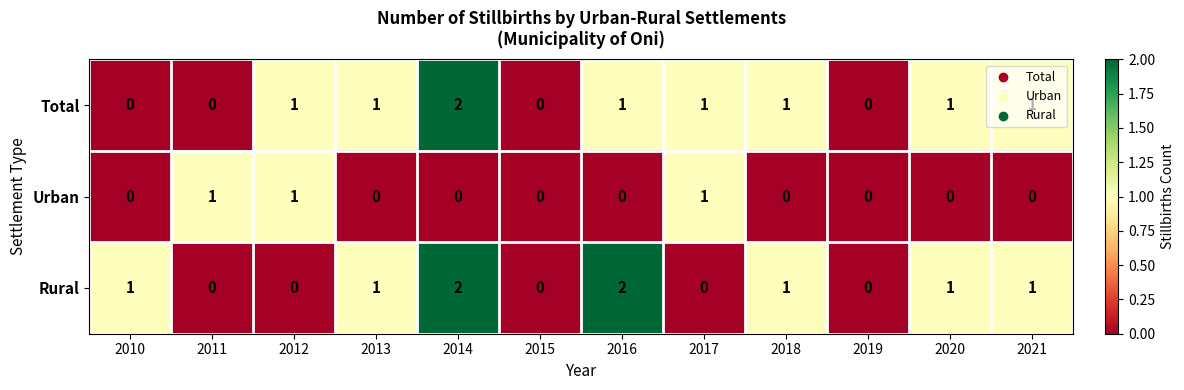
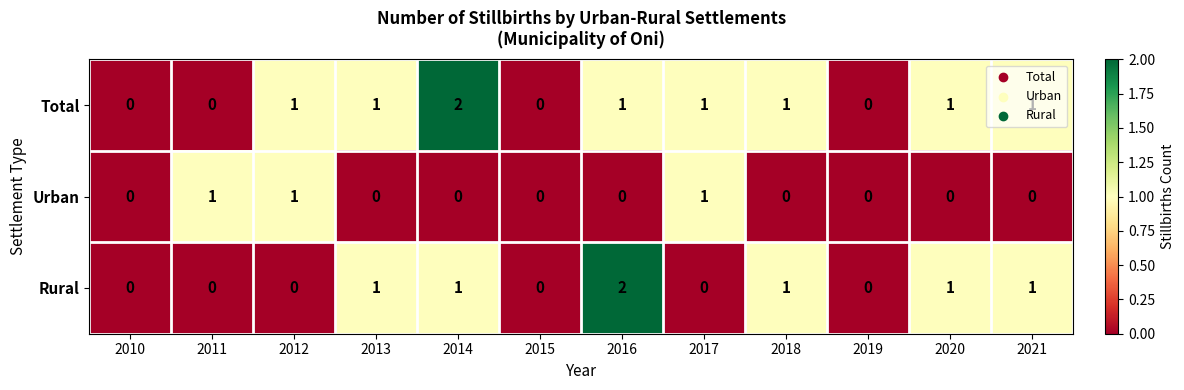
  {
    "Total": {
      "2010": 0,
      "2011": 0,
      "2012": 1,
      "2013": 1,
      "2014": 2,
      "2015": 0,
      "2016": 1,
      "2017": 1,
      "2018": 1,
      "2019": 0,
      "2020": 1
    },
    "Urban": {
      "2010": 0,
      "2011": 1,
      "2012": 1,
      "2013": 0,
      "2014": 0,
      "2015": 0,
      "2016": 0,
      "2017": 1,
      "2018": 0,
      "2019": 0,
      "2020": 0,
      "2021": 0
    },
    "Rural": {
-     "2010": 1,
+     "2010": 0,
      "2011": 0,
      "2012": 0,
      "2013": 1,
-     "2014": 2,
+     "2014": 1,
      "2015": 0,
      "2016": 2,
      "2017": 0,
      "2018": 1,
      "2019": 0,
      "2020": 1,
      "2021": 1
    }
  }
